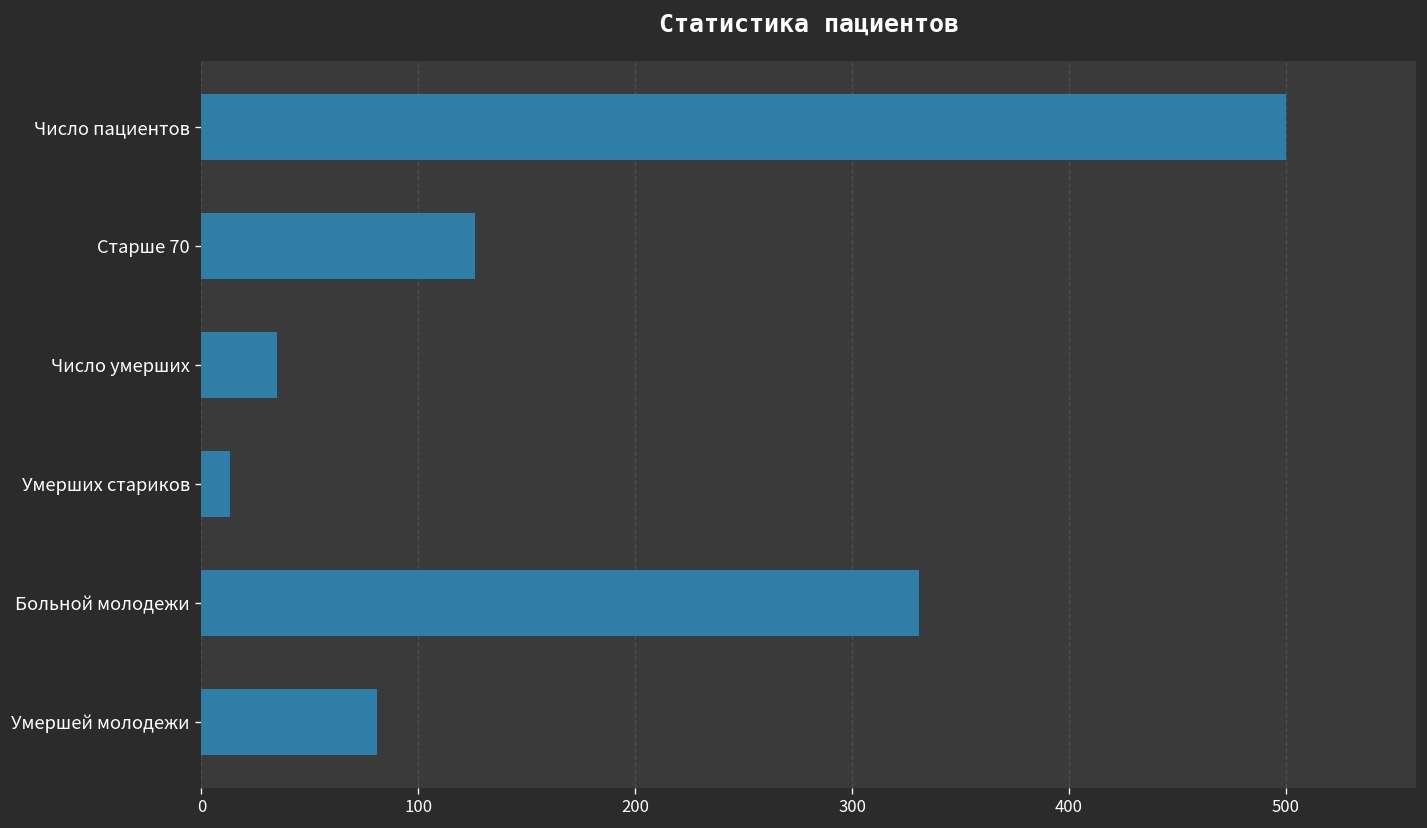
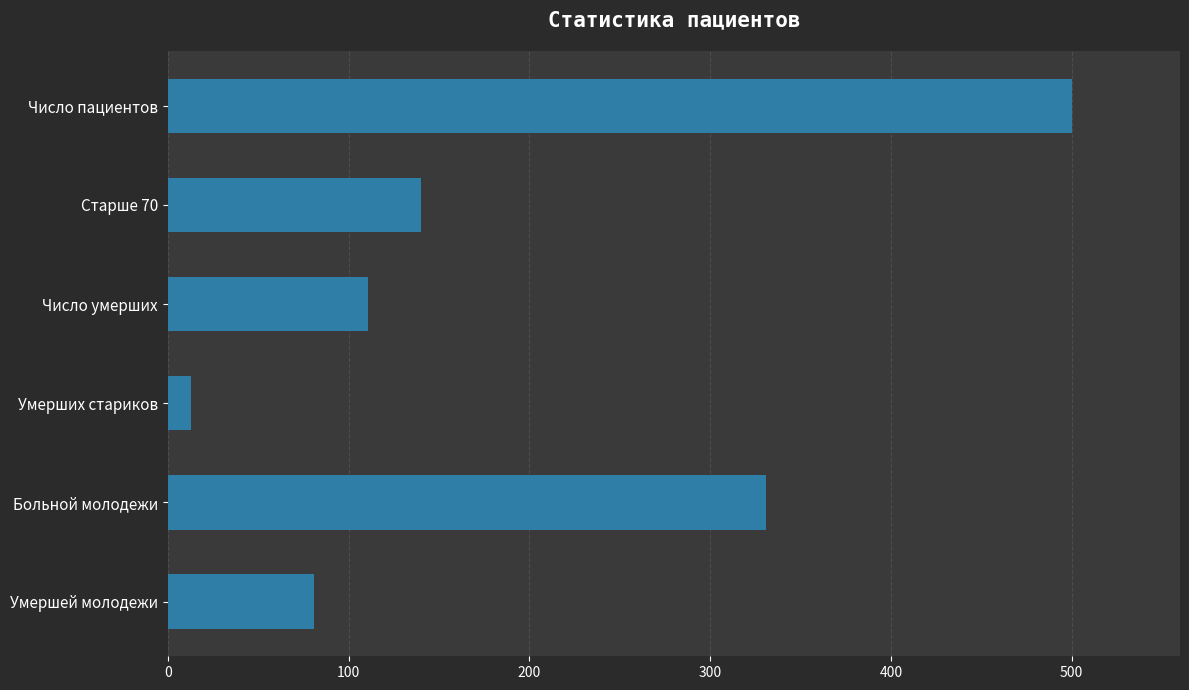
  {
    "Число пациентов": 500,
-   "Старше 70": 126,
-   "Число умерших": 35,
+   "Старше 70": 140,
+   "Число умерших": 111,
    "Умерших стариков": 13,
    "Больной молодежи": 331,
    "Умершей молодежи": 81
  }
